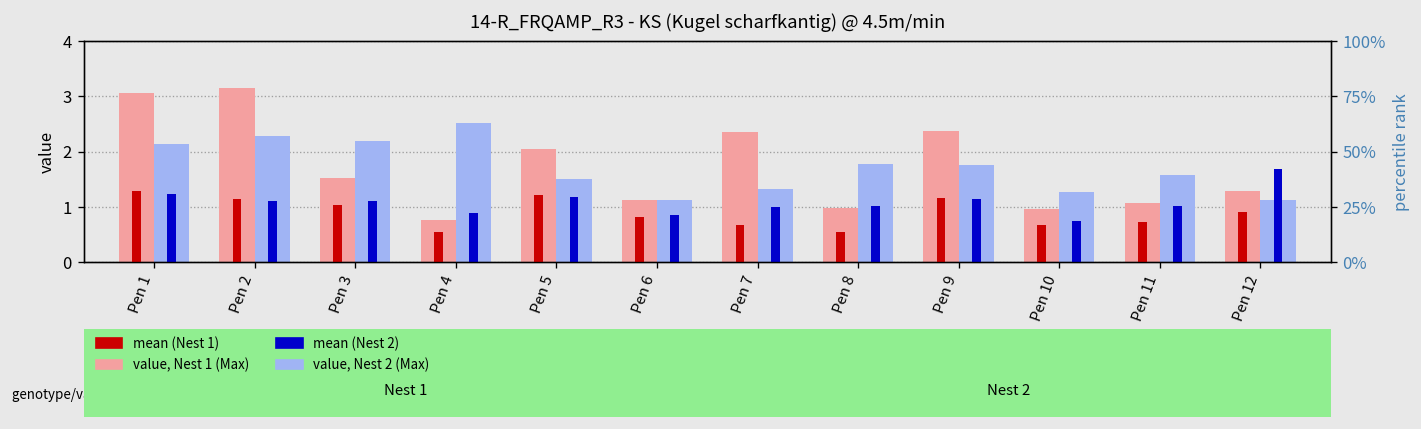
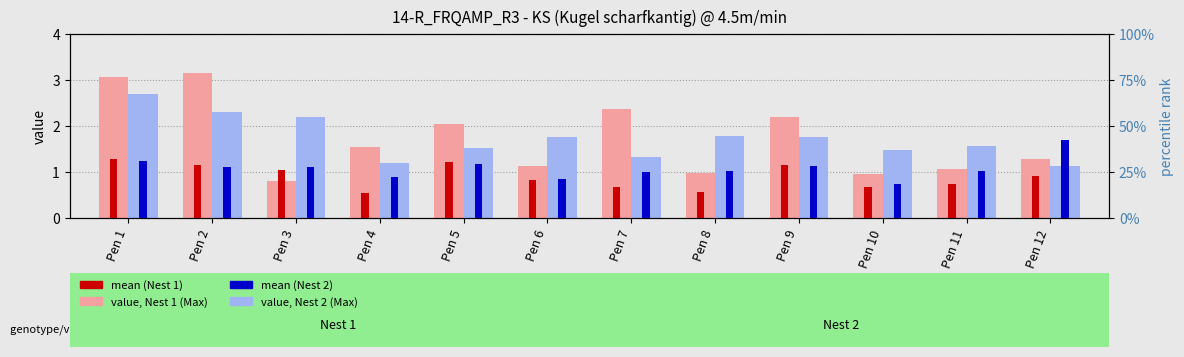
  {
    "value, Nest 1 (Max)": {
      "Pen 1": 3.1,
      "Pen 2": 3.2,
-     "Pen 3": 1.5,
-     "Pen 4": 0.8,
+     "Pen 3": 0.8,
+     "Pen 4": 1.5,
      "Pen 5": 2.0,
      "Pen 6": 1.1,
      "Pen 7": 2.4,
      "Pen 8": 1.0,
-     "Pen 9": 2.4,
+     "Pen 9": 2.2,
      "Pen 10": 1.0,
      "Pen 11": 1.1,
      "Pen 12": 1.3
    },
    "value, Nest 2 (Max)": {
-     "Pen 1": 2.1,
+     "Pen 1": 2.7,
      "Pen 2": 2.3,
      "Pen 3": 2.2,
-     "Pen 4": 2.5,
+     "Pen 4": 1.2,
      "Pen 5": 1.5,
-     "Pen 6": 1.1,
+     "Pen 6": 1.7,
      "Pen 7": 1.3,
      "Pen 8": 1.8,
      "Pen 9": 1.8,
-     "Pen 10": 1.3,
+     "Pen 10": 1.5,
      "Pen 11": 1.6
    }
  }
